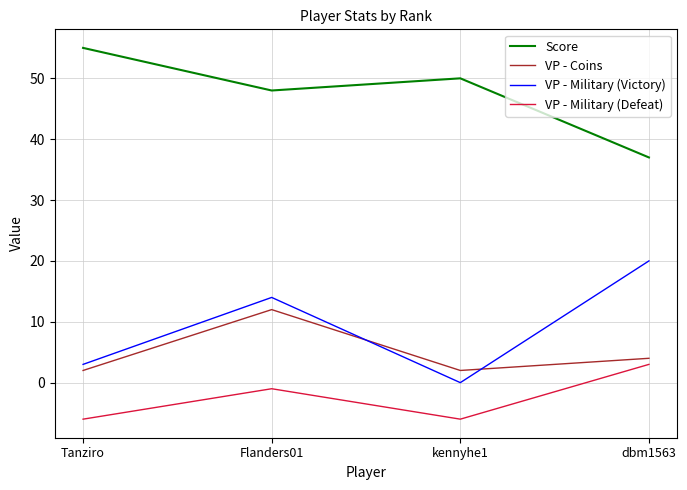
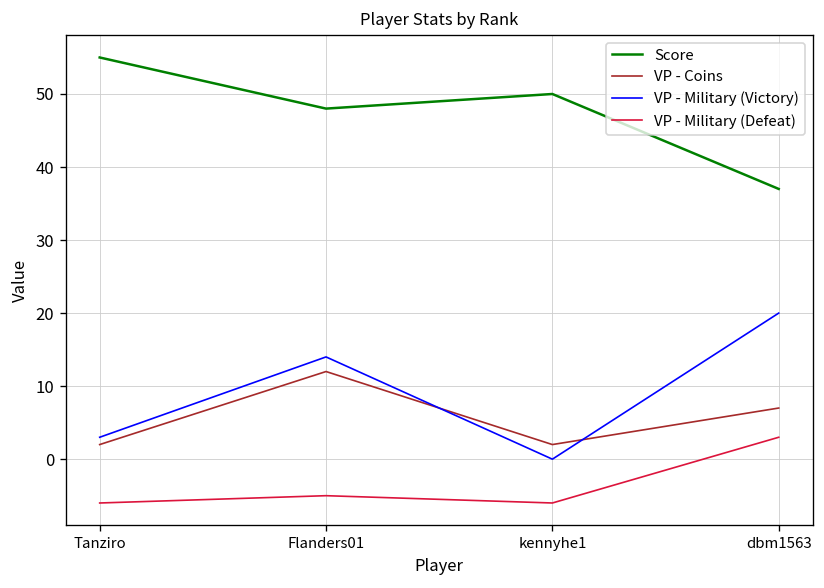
  {
    "Score": {
      "Tanziro": 55,
      "Flanders01": 48,
      "kennyhe1": 50,
      "dbm1563": 37
    },
    "VP - Coins": {
      "Tanziro": 2,
      "Flanders01": 12,
      "kennyhe1": 2,
-     "dbm1563": 4
+     "dbm1563": 7
    },
    "VP - Military (Victory)": {
      "Tanziro": 3,
      "Flanders01": 14,
      "kennyhe1": 0,
      "dbm1563": 20
    },
    "VP - Military (Defeat)": {
      "Tanziro": -6,
-     "Flanders01": -1,
+     "Flanders01": -5,
      "kennyhe1": -6,
      "dbm1563": 3
    }
  }
